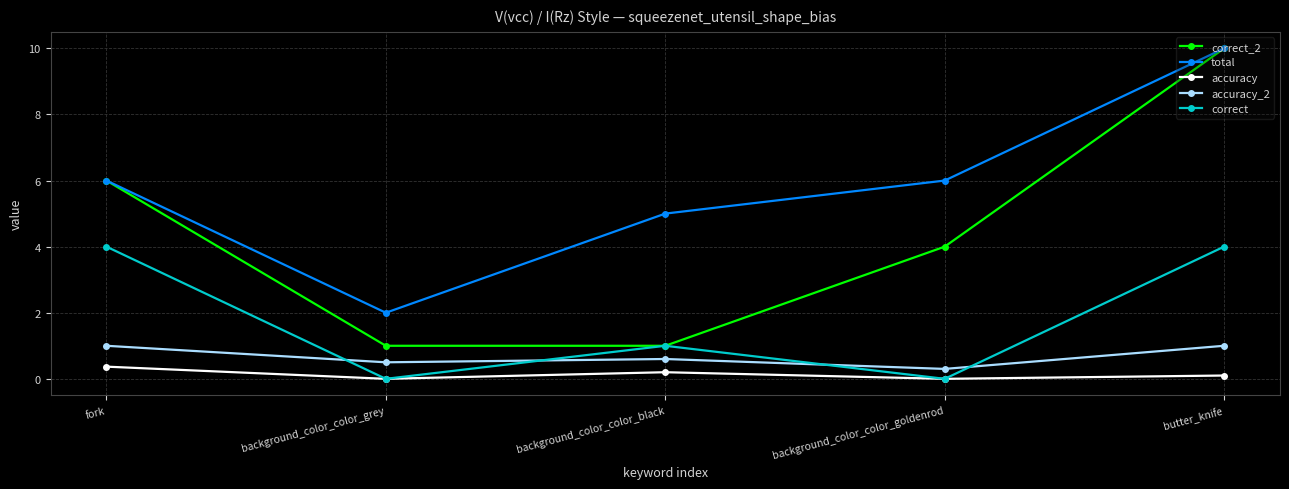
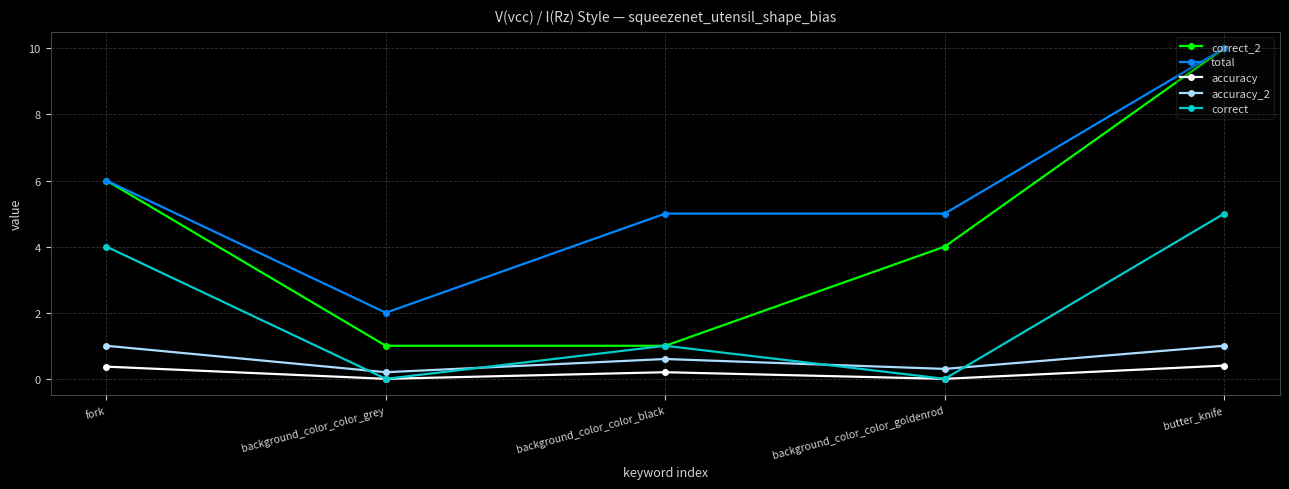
  {
    "correct_2": {
      "background_color_color_grey": 1.0,
      "background_color_color_goldenrod": 4.0
    },
    "total": {
      "background_color_color_grey": 2,
      "background_color_color_black": 5,
-     "background_color_color_goldenrod": 6
+     "background_color_color_goldenrod": 5
    },
    "accuracy": {
      "fork": 0.4,
      "background_color_color_black": 0.2,
-     "butter_knife": 0.1
+     "butter_knife": 0.4
    },
    "accuracy_2": {
      "fork": 1.0,
-     "background_color_color_grey": 0.5,
+     "background_color_color_grey": 0.2,
      "background_color_color_black": 0.6,
      "background_color_color_goldenrod": 0.3,
      "butter_knife": 1.0
    },
    "correct": {
      "fork": 4,
-     "butter_knife": 4
+     "butter_knife": 5
    }
  }
